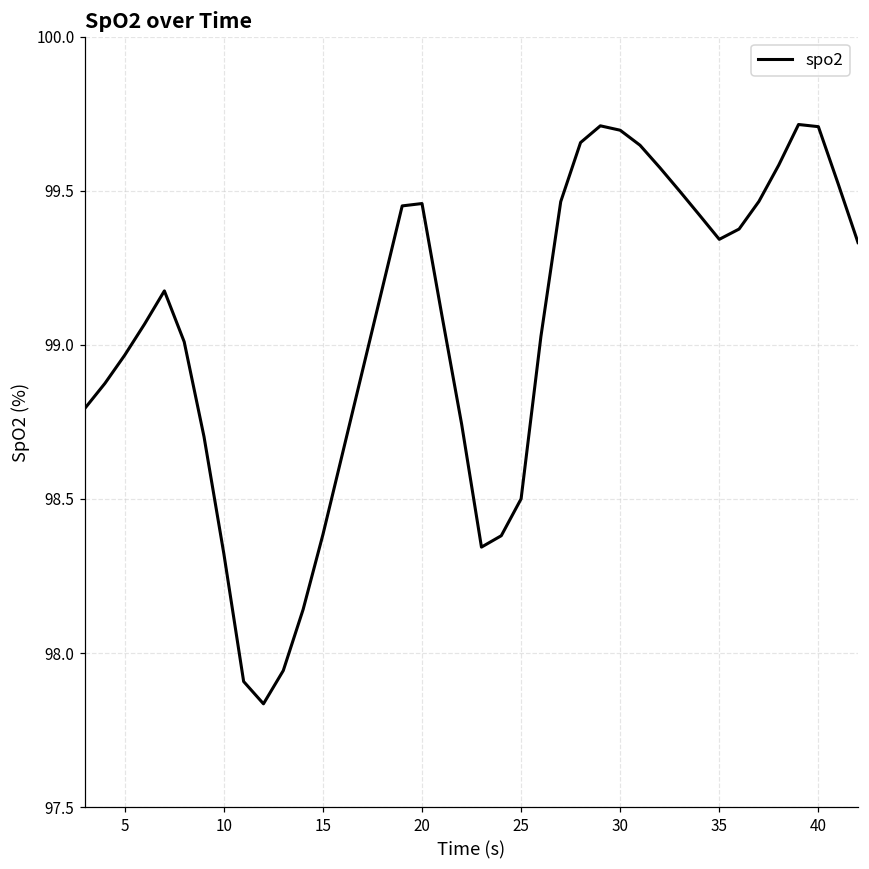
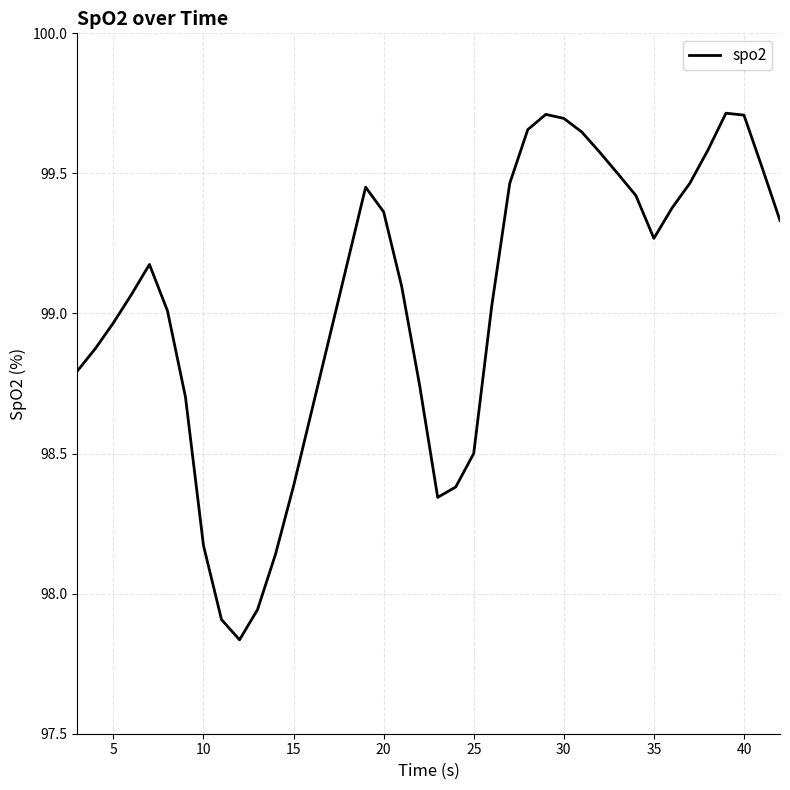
  {
    "5": 98.97,
-   "10": 98.32,
+   "10": 98.17,
    "15": 98.38,
-   "20": 99.46,
+   "20": 99.36,
    "25": 98.50,
    "30": 99.70,
-   "35": 99.34,
+   "35": 99.27,
    "40": 99.71
  }
